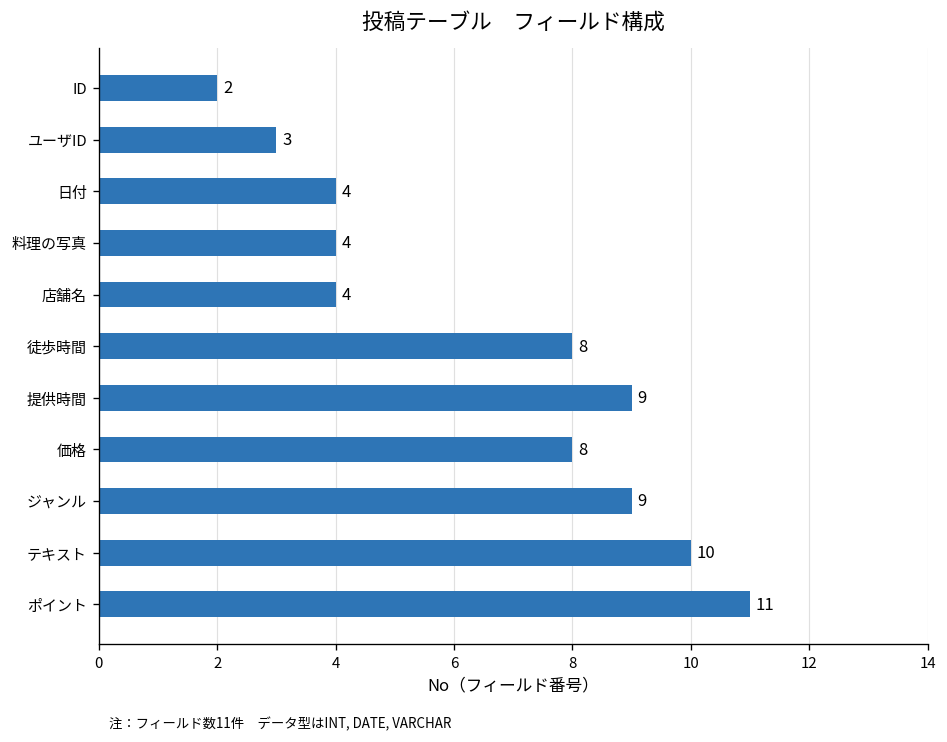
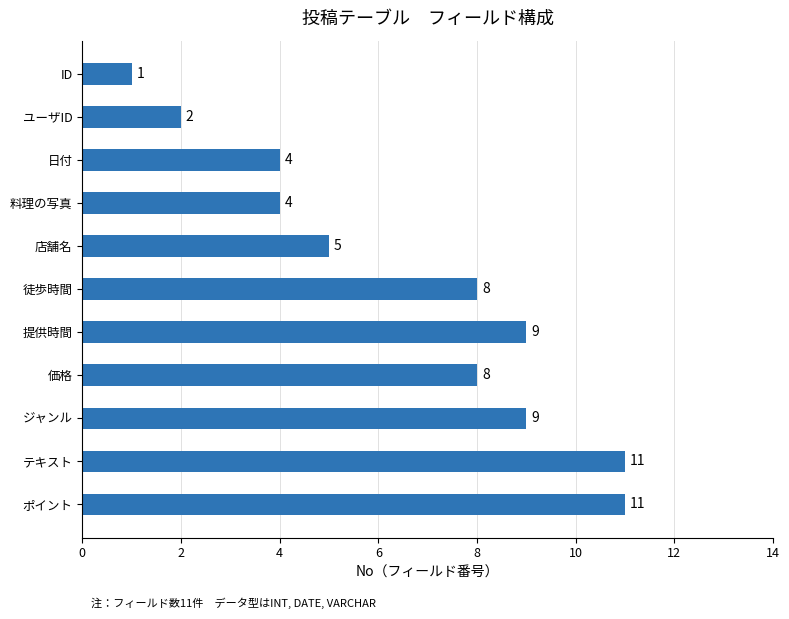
  {
-   "ID": 2,
-   "ユーザID": 3,
+   "ID": 1,
+   "ユーザID": 2,
    "日付": 4,
    "料理の写真": 4,
-   "店舗名": 4,
+   "店舗名": 5,
    "徒歩時間": 8,
    "提供時間": 9,
    "価格": 8,
    "ジャンル": 9,
-   "テキスト": 10,
+   "テキスト": 11,
    "ポイント": 11
  }
